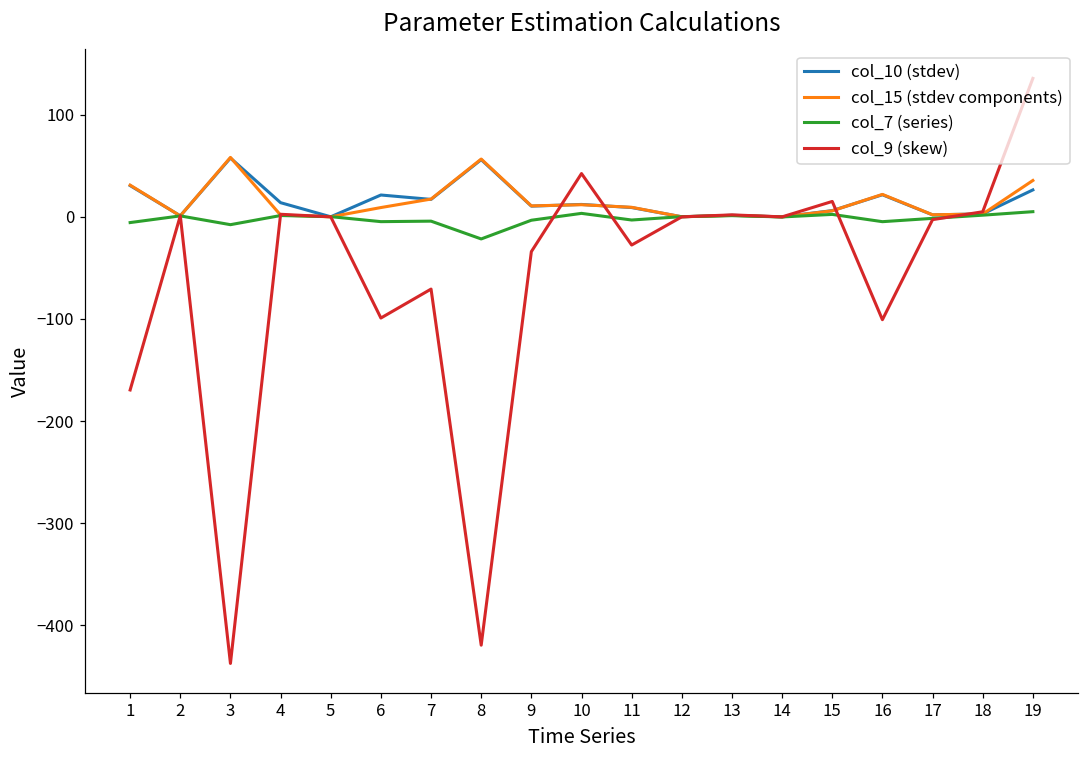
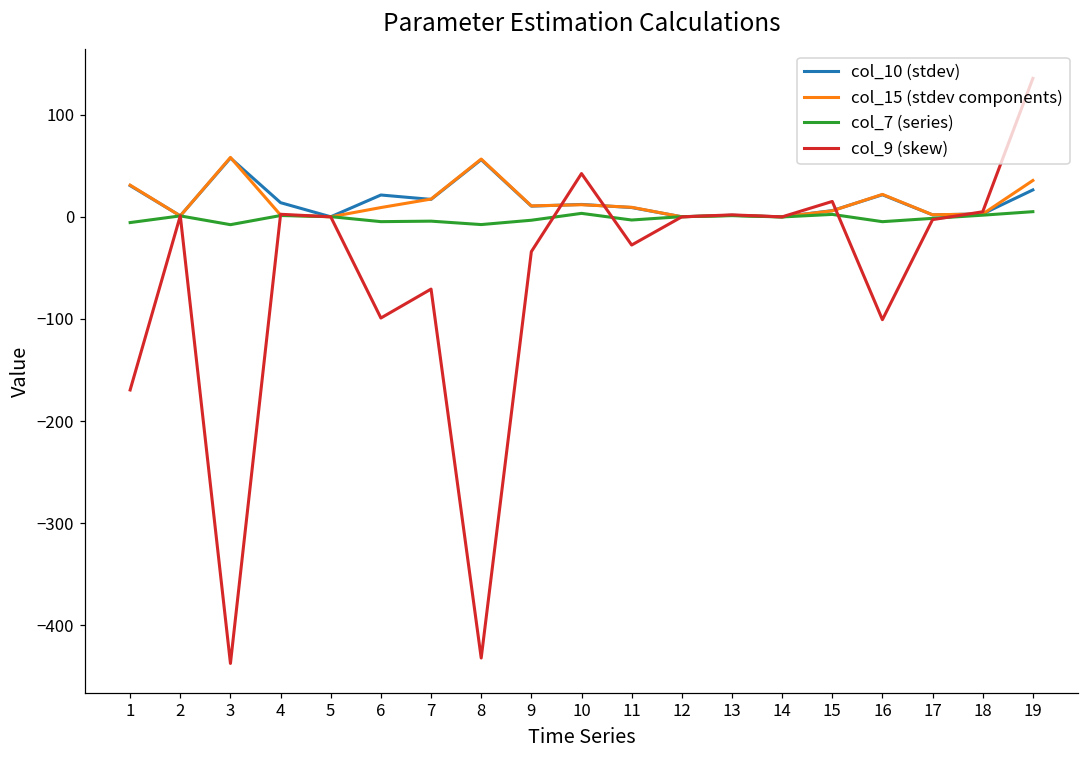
  {
    "col_10 (stdev)": {
      "4": 10,
      "6": 20,
      "19": 30
    },
    "col_15 (stdev components)": {
      "6": 10,
      "19": 40
    },
    "col_7 (series)": {
      "1": -10,
      "3": -10,
      "6": 0,
      "7": 0,
-     "8": -20,
+     "8": -10,
      "9": 0,
      "10": 0,
      "11": 0,
      "15": 0,
      "16": 0,
      "19": 10
    },
    "col_9 (skew)": {
      "1": -170,
      "3": -440,
      "6": -100,
      "7": -70,
-     "8": -420,
+     "8": -430,
      "9": -30,
      "10": 40,
      "11": -30,
      "15": 20,
      "16": -100
    }
  }
